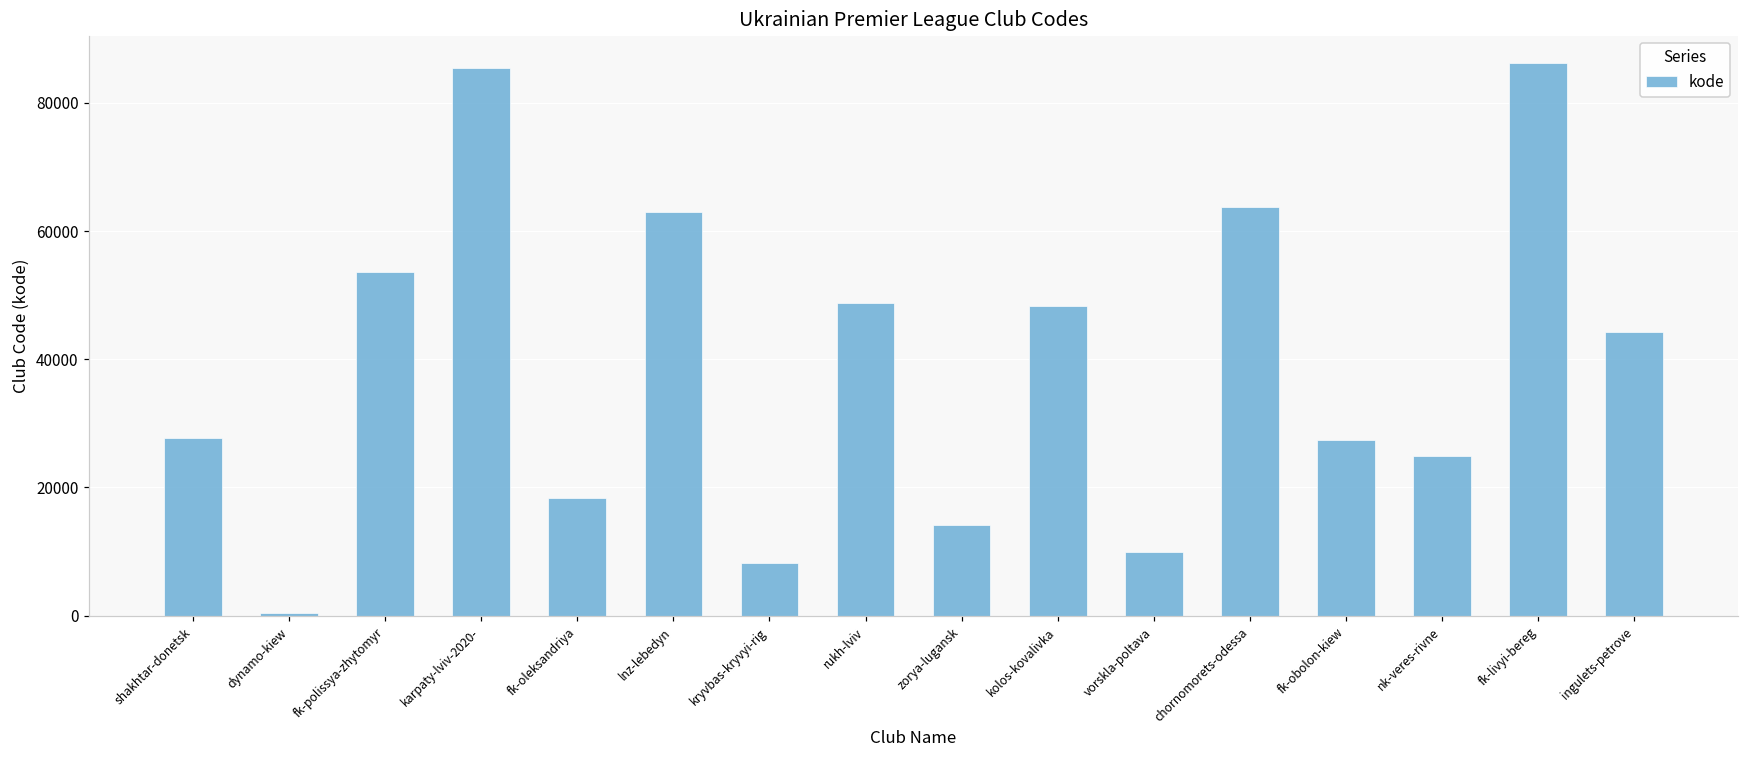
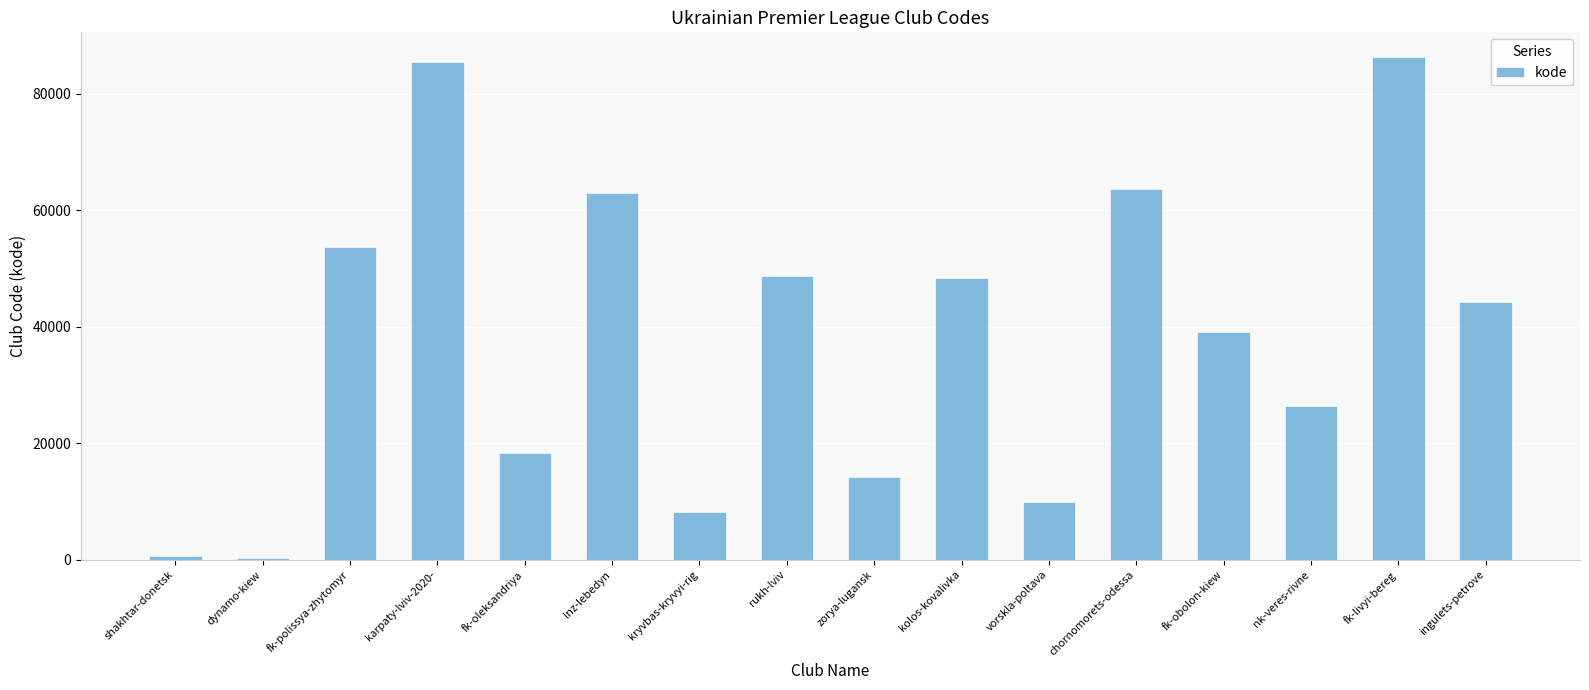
  {
-   "shakhtar-donetsk": 28000,
+   "shakhtar-donetsk": 1000,
    "fk-polissya-zhytomyr": 54000,
    "karpaty-lviv-2020-": 85000,
    "fk-oleksandriya": 18000,
    "lnz-lebedyn": 63000,
    "kryvbas-kryvyi-rig": 8000,
    "rukh-lviv": 49000,
    "zorya-lugansk": 14000,
    "kolos-kovalivka": 48000,
    "vorskla-poltava": 10000,
    "chornomorets-odessa": 64000,
-   "fk-obolon-kiew": 27000,
-   "nk-veres-rivne": 25000,
+   "fk-obolon-kiew": 39000,
+   "nk-veres-rivne": 26000,
    "fk-livyi-bereg": 86000,
    "ingulets-petrove": 44000
  }
